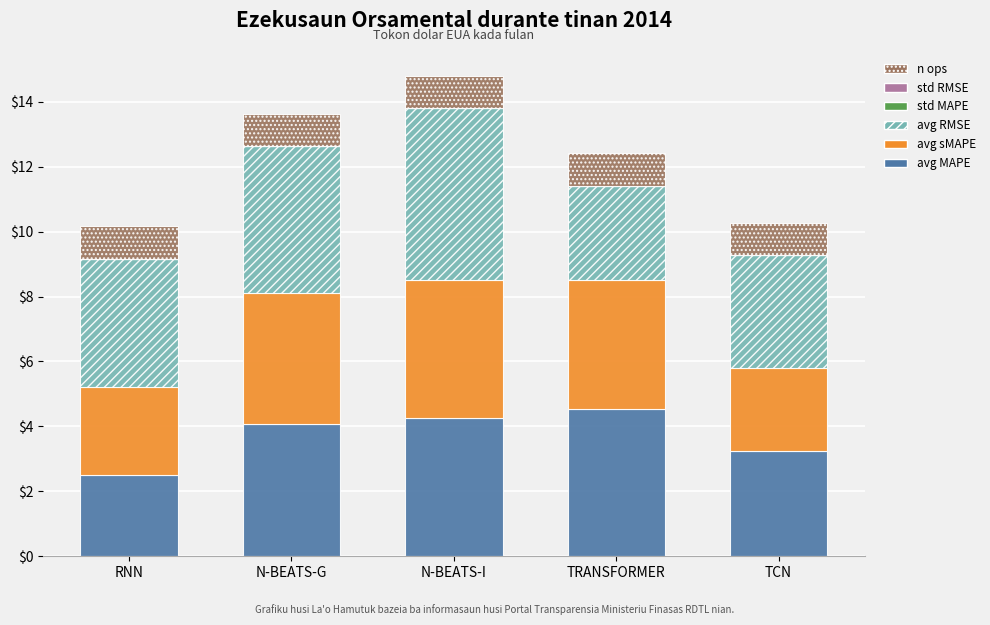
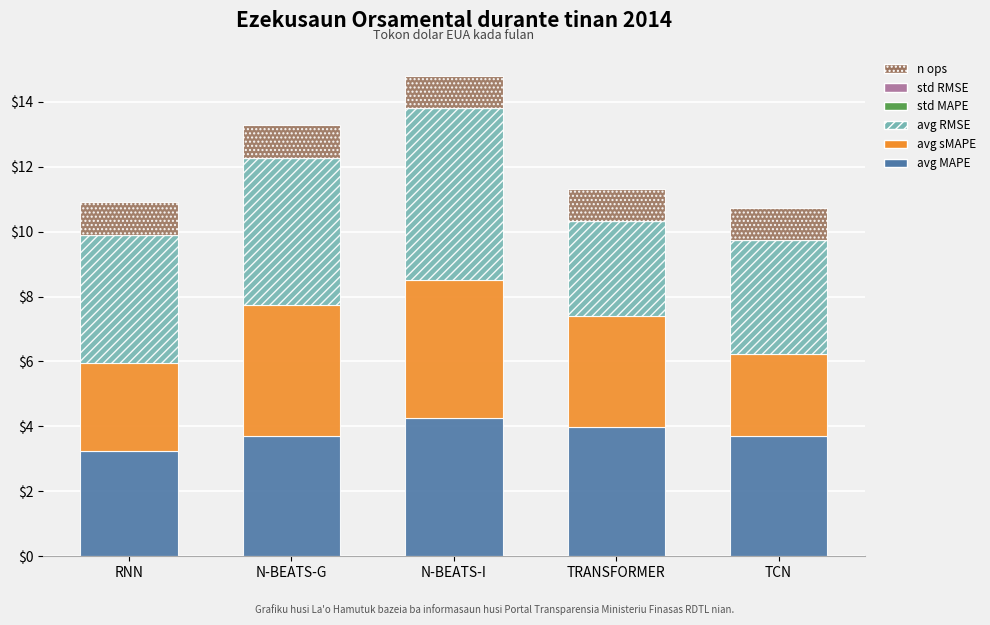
  {
    "avg MAPE": {
-     "RNN": "$2.5",
-     "N-BEATS-G": "$4.1",
+     "RNN": "$3.2",
+     "N-BEATS-G": "$3.7",
      "N-BEATS-I": "$4.3",
-     "TRANSFORMER": "$4.5",
-     "TCN": "$3.3"
+     "TRANSFORMER": "$4.0",
+     "TCN": "$3.7"
    },
    "avg sMAPE": {
      "RNN": "$2.7",
      "N-BEATS-G": "$4.0",
      "N-BEATS-I": "$4.2",
-     "TRANSFORMER": "$4.0",
+     "TRANSFORMER": "$3.4",
      "TCN": "$2.5"
    },
    "n ops": {
      "RNN": "$1.0",
      "N-BEATS-G": "$1.0",
      "N-BEATS-I": "$1.0",
      "TRANSFORMER": "$1.0",
      "TCN": "$1.0"
    }
  }
